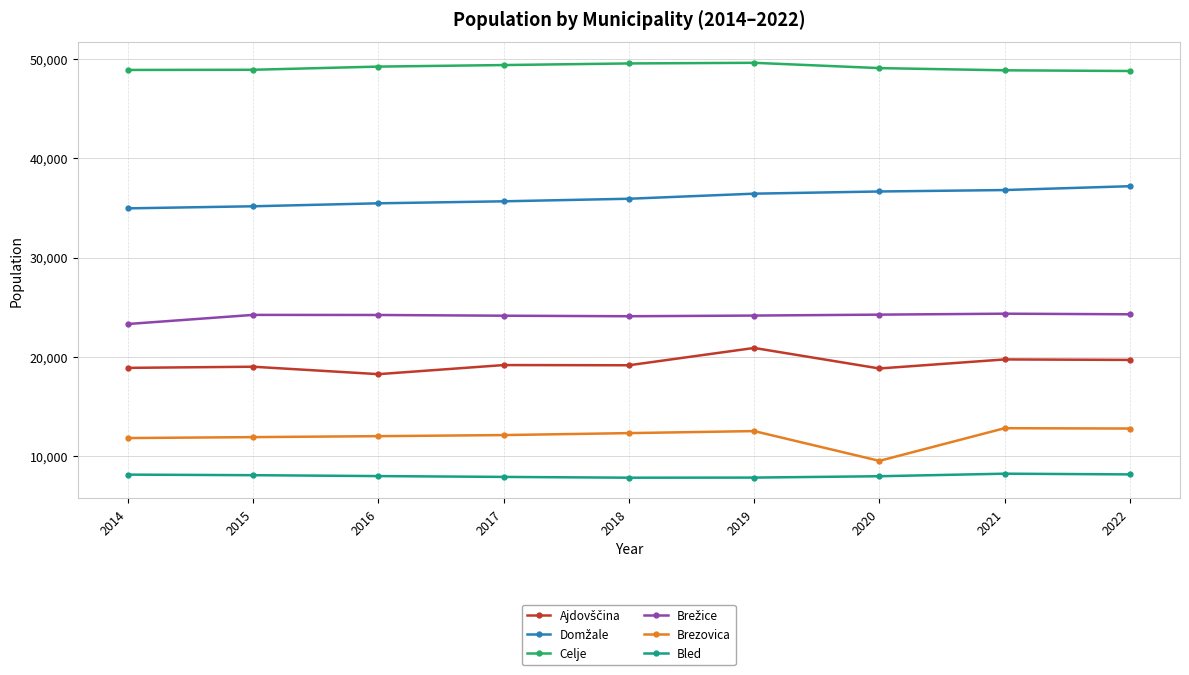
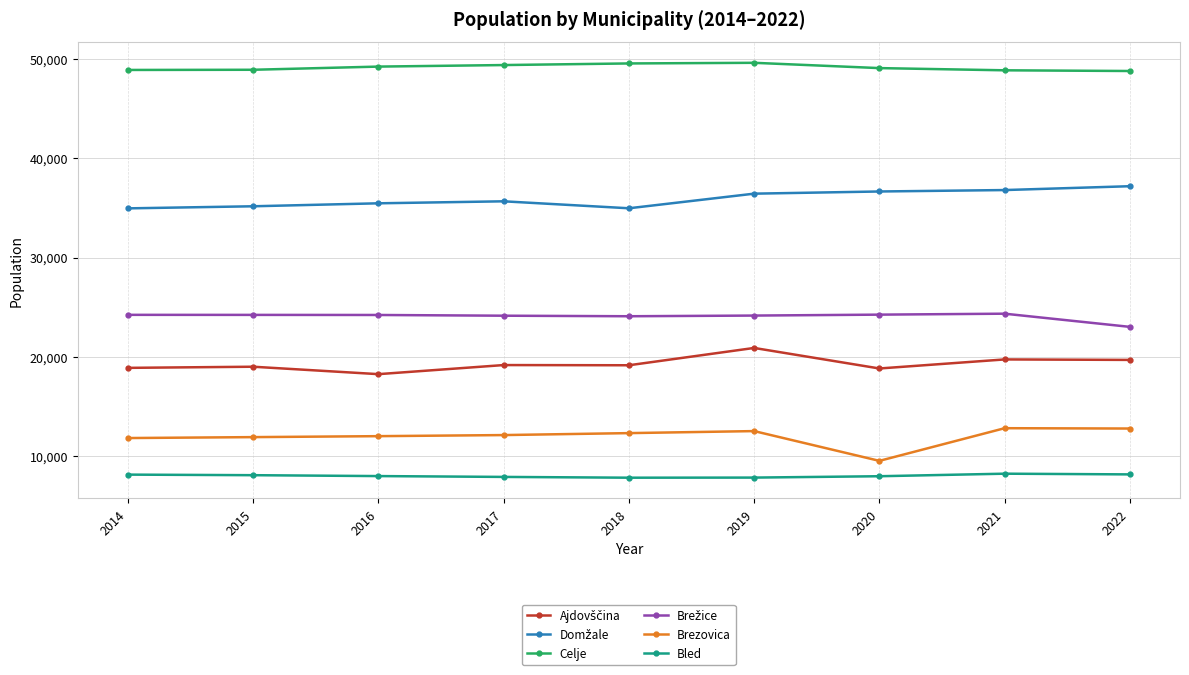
  {
    "Ajdovščina": {
      "2014": "19,000",
      "2015": "19,000",
      "2016": "18,000",
      "2017": "19,000",
      "2018": "19,000",
      "2019": "21,000",
      "2020": "19,000",
      "2021": "20,000",
      "2022": "20,000"
    },
    "Domžale": {
      "2014": "35,000",
      "2015": "35,000",
      "2016": "35,000",
      "2017": "36,000",
-     "2018": "36,000",
+     "2018": "35,000",
      "2019": "36,000",
      "2020": "37,000",
      "2021": "37,000",
      "2022": "37,000"
    },
    "Brežice": {
-     "2014": "23,000",
+     "2014": "24,000",
      "2015": "24,000",
      "2016": "24,000",
      "2017": "24,000",
      "2018": "24,000",
      "2019": "24,000",
      "2020": "24,000",
      "2021": "24,000",
-     "2022": "24,000"
+     "2022": "23,000"
    },
    "Brezovica": {
      "2014": "12,000",
      "2015": "12,000",
      "2016": "12,000",
      "2017": "12,000",
      "2018": "12,000",
      "2019": "13,000",
      "2020": "10,000",
      "2021": "13,000",
      "2022": "13,000"
    }
  }
